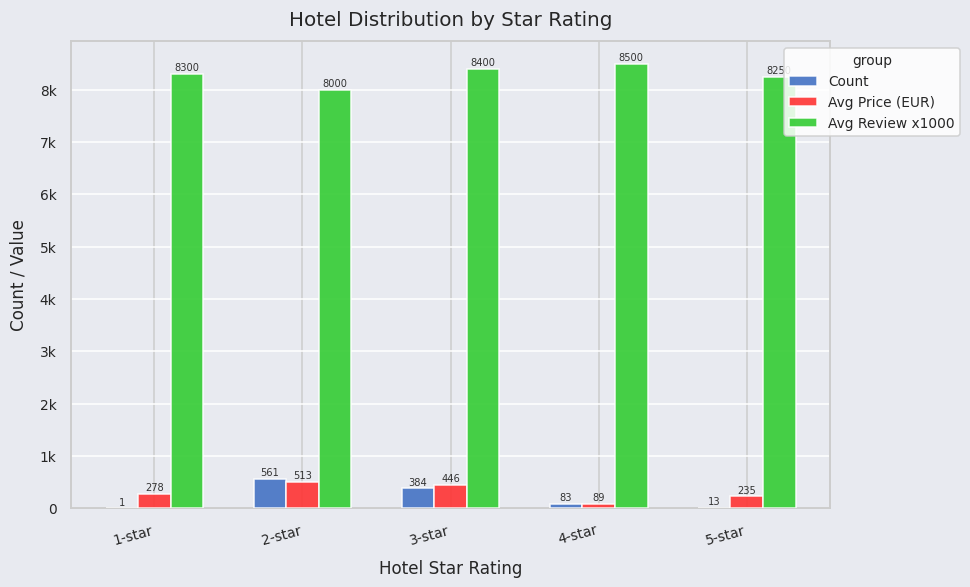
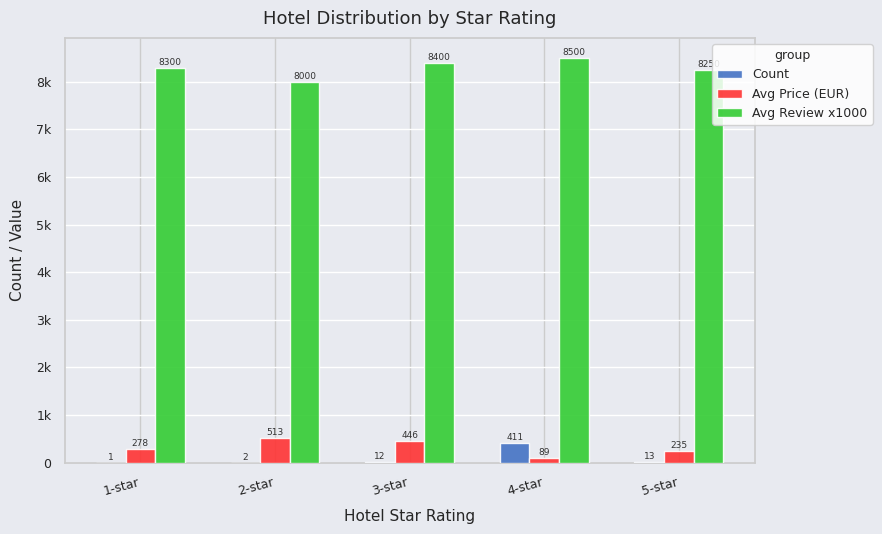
  {
    "Count": {
      "1-star": 1,
-     "2-star": 561,
-     "3-star": 384,
-     "4-star": 83,
+     "2-star": 2,
+     "3-star": 12,
+     "4-star": 411,
      "5-star": 13
    },
    "Avg Price (EUR)": {
      "1-star": 278,
      "2-star": 513,
      "3-star": 446,
      "4-star": 89,
      "5-star": 235
    },
    "Avg Review x1000": {
      "1-star": 8300,
      "2-star": 8000,
      "3-star": 8400,
      "4-star": 8500
    }
  }
